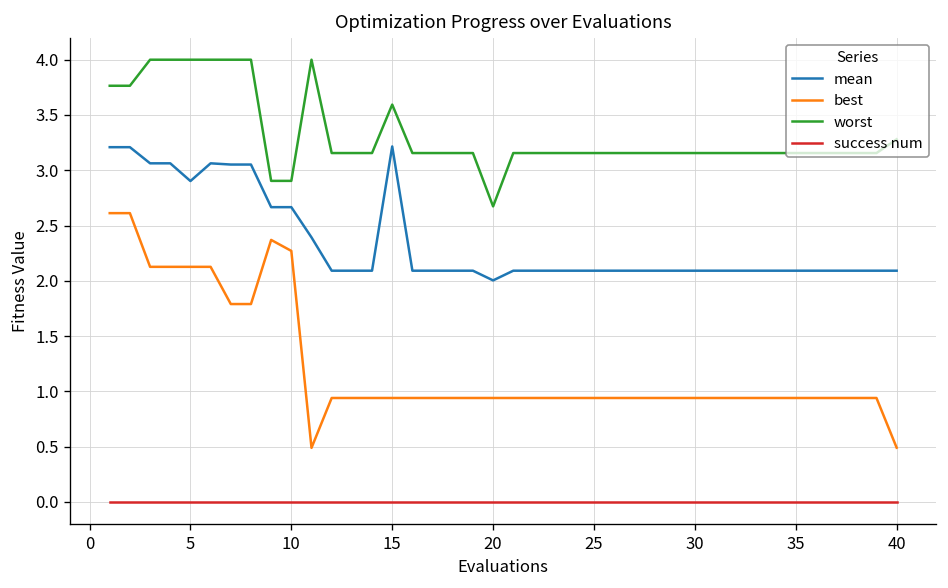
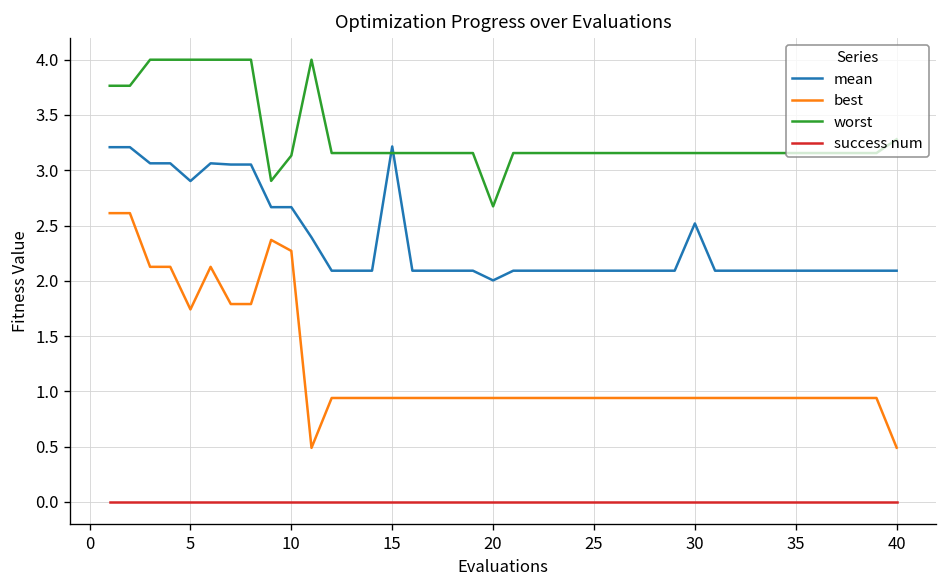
  {
    "mean": {
      "5": 2.9,
      "10": 2.7,
      "15": 3.2,
      "20": 2.0,
      "25": 2.1,
-     "30": 2.1,
+     "30": 2.5,
      "35": 2.1,
      "40": 2.1
    },
    "best": {
-     "5": 2.1,
+     "5": 1.7,
      "10": 2.3,
      "15": 0.9,
      "20": 0.9,
      "25": 0.9,
      "30": 0.9,
      "35": 0.9,
      "40": 0.5
    },
    "worst": {
      "5": 4.0,
-     "10": 2.9,
-     "15": 3.6,
+     "10": 3.1,
+     "15": 3.2,
      "20": 2.7,
      "25": 3.2,
      "30": 3.2
    },
    "success num": {
      "5": 0.0,
      "10": 0.0,
      "15": 0.0,
      "20": 0.0,
      "25": 0.0,
      "30": 0.0,
      "35": 0.0,
      "40": 0.0
    }
  }
